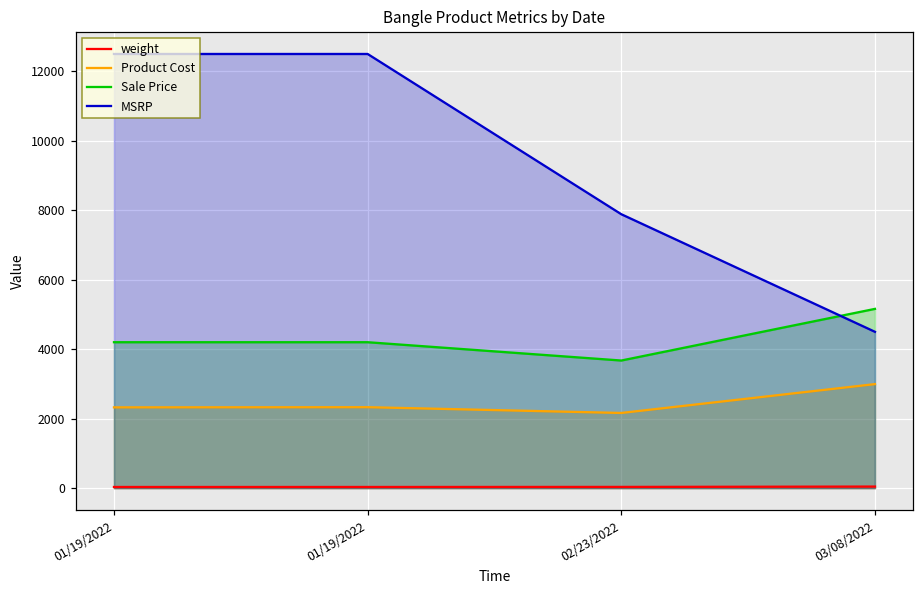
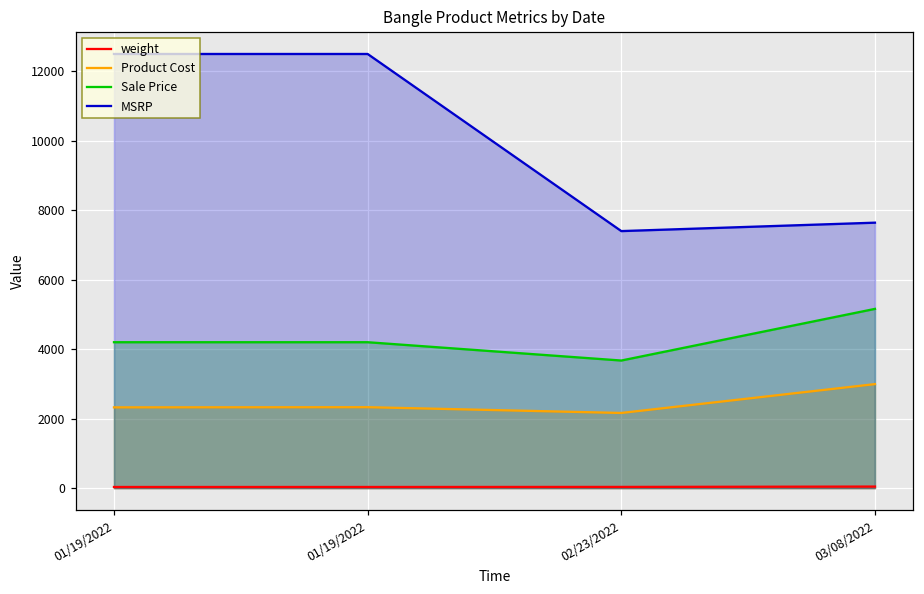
  {
    "weight": {
      "02/23/2022": 0,
      "03/08/2022": 0
    },
    "Product Cost": {
      "02/23/2022": 2200,
      "03/08/2022": 3000
    },
    "Sale Price": {
      "02/23/2022": 3700,
      "03/08/2022": 5200
    },
    "MSRP": {
-     "02/23/2022": 7900,
-     "03/08/2022": 4500
+     "02/23/2022": 7400,
+     "03/08/2022": 7600
    }
  }
